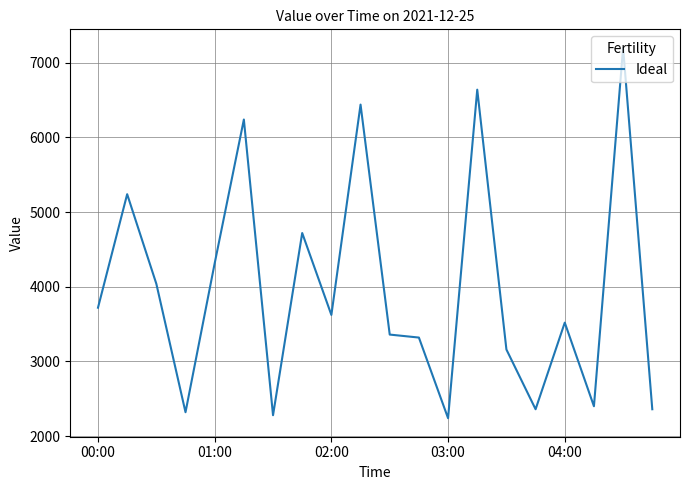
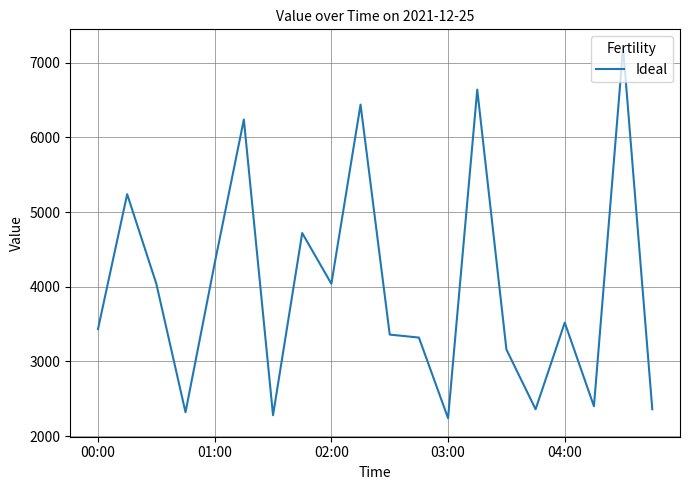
  {
-   "00:00": 3700,
+   "00:00": 3400,
    "01:00": 4300,
-   "02:00": 3600,
+   "02:00": 4000,
    "03:00": 2200,
    "04:00": 3500
  }
